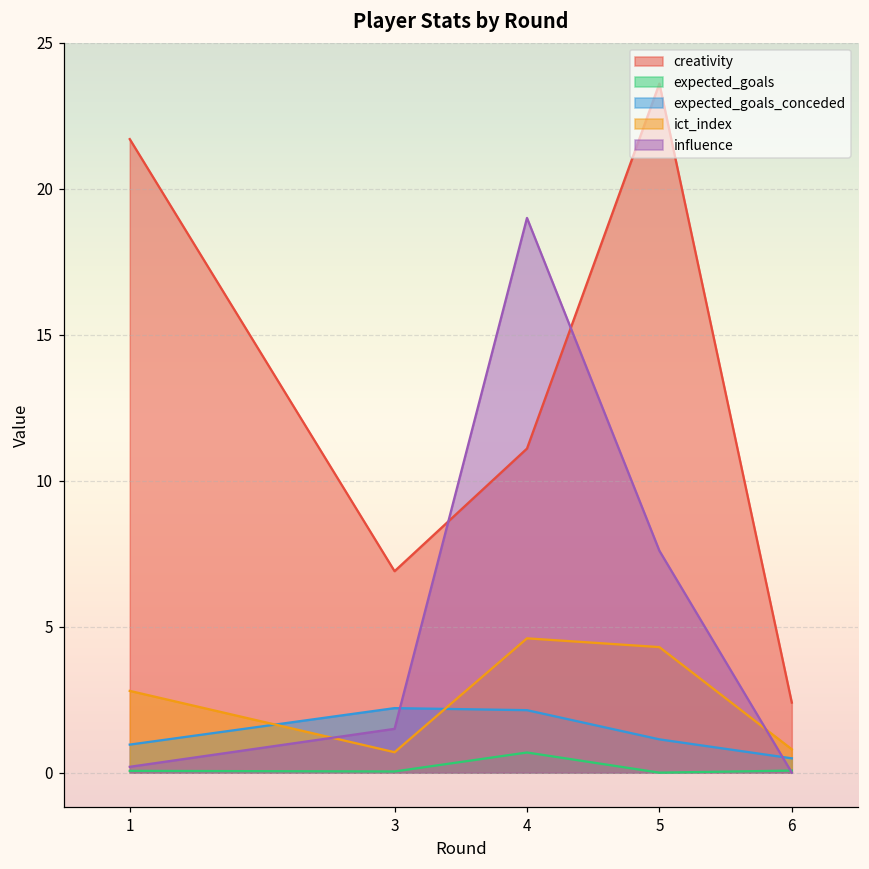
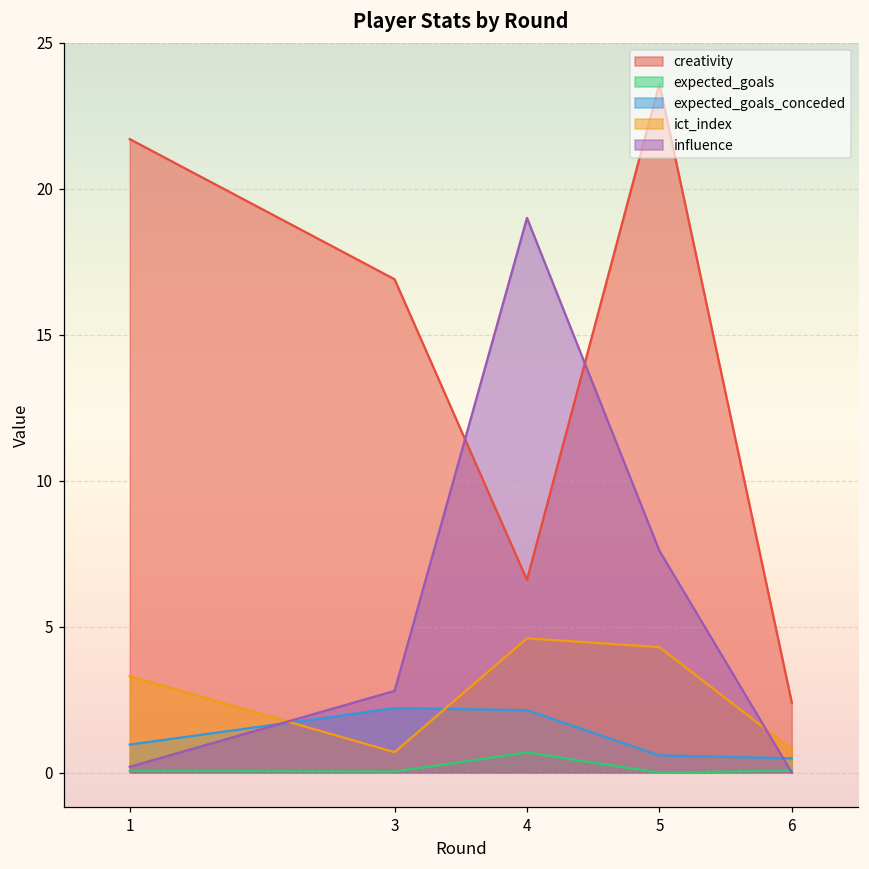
  {
    "creativity": {
      "1": 21.7,
-     "3": 6.9,
-     "4": 11.1,
+     "3": 16.9,
+     "4": 6.6,
      "6": 2.4
    },
    "expected_goals": {
      "1": 0.1,
      "3": 0.0,
      "4": 0.7,
      "5": 0.0
    },
    "expected_goals_conceded": {
      "1": 1.0,
      "3": 2.2,
      "4": 2.1,
-     "5": 1.1,
+     "5": 0.6,
      "6": 0.5
    },
    "ict_index": {
-     "1": 2.8,
+     "1": 3.3,
      "3": 0.7,
      "4": 4.6,
      "5": 4.3,
      "6": 0.8
    },
    "influence": {
      "1": 0.2,
-     "3": 1.5,
+     "3": 2.8,
      "4": 19.0,
      "5": 7.6
    }
  }
